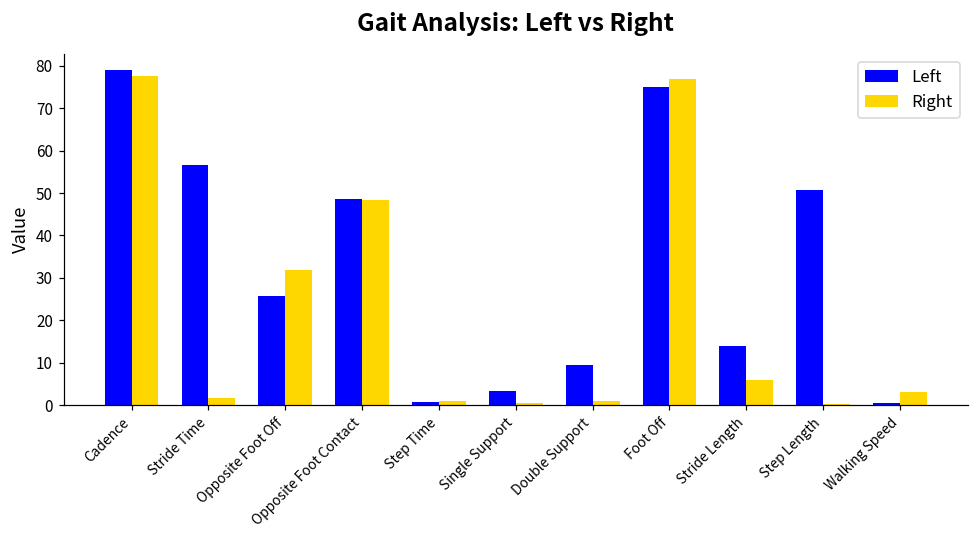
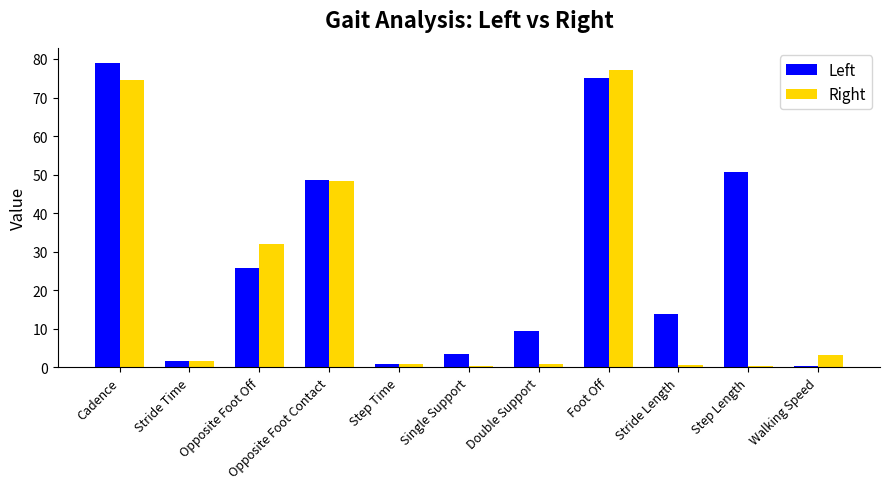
  {
    "Left": {
      "Cadence": 79,
-     "Stride Time": 57,
+     "Stride Time": 2,
      "Opposite Foot Off": 26,
      "Opposite Foot Contact": 49,
      "Step Time": 1,
      "Single Support": 3,
      "Double Support": 9,
      "Foot Off": 75,
      "Stride Length": 14,
      "Step Length": 51
    },
    "Right": {
-     "Cadence": 78,
+     "Cadence": 75,
      "Stride Time": 2,
      "Opposite Foot Off": 32,
      "Opposite Foot Contact": 48,
      "Step Time": 1,
      "Double Support": 1,
      "Foot Off": 77,
-     "Stride Length": 6,
+     "Stride Length": 1,
      "Walking Speed": 3
    }
  }
